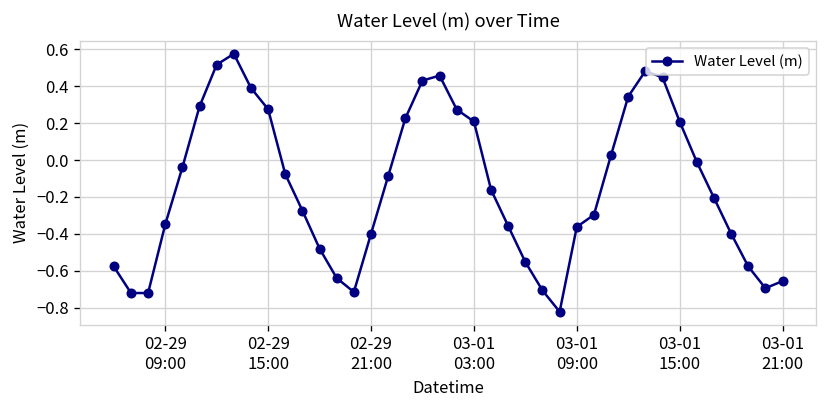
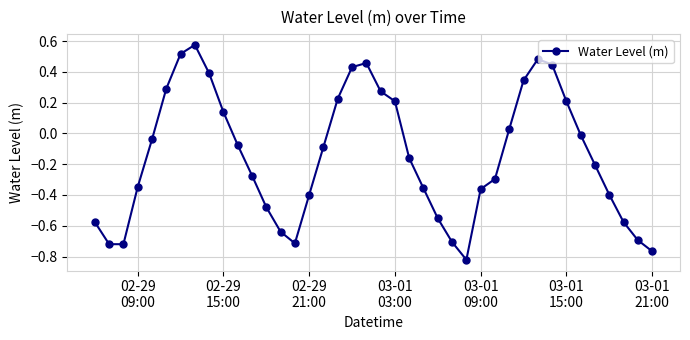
  {
    "02-29 09:00": -0.35,
-   "02-29 15:00": 0.28,
+   "02-29 15:00": 0.14,
    "02-29 21:00": -0.40,
    "03-01 03:00": 0.21,
    "03-01 09:00": -0.36,
    "03-01 15:00": 0.21,
-   "03-01 21:00": -0.66
+   "03-01 21:00": -0.77
  }
